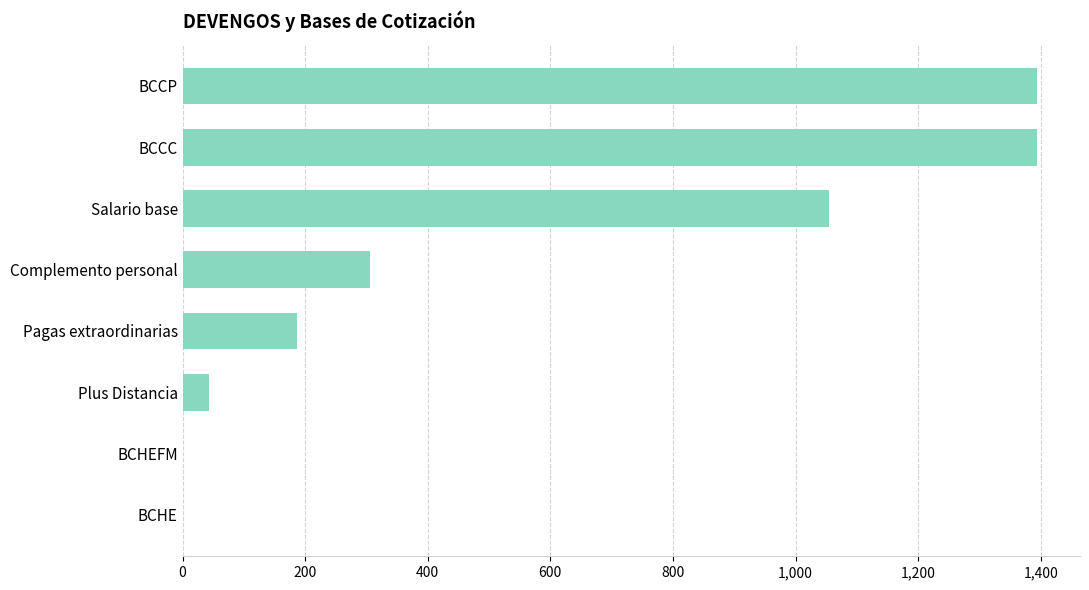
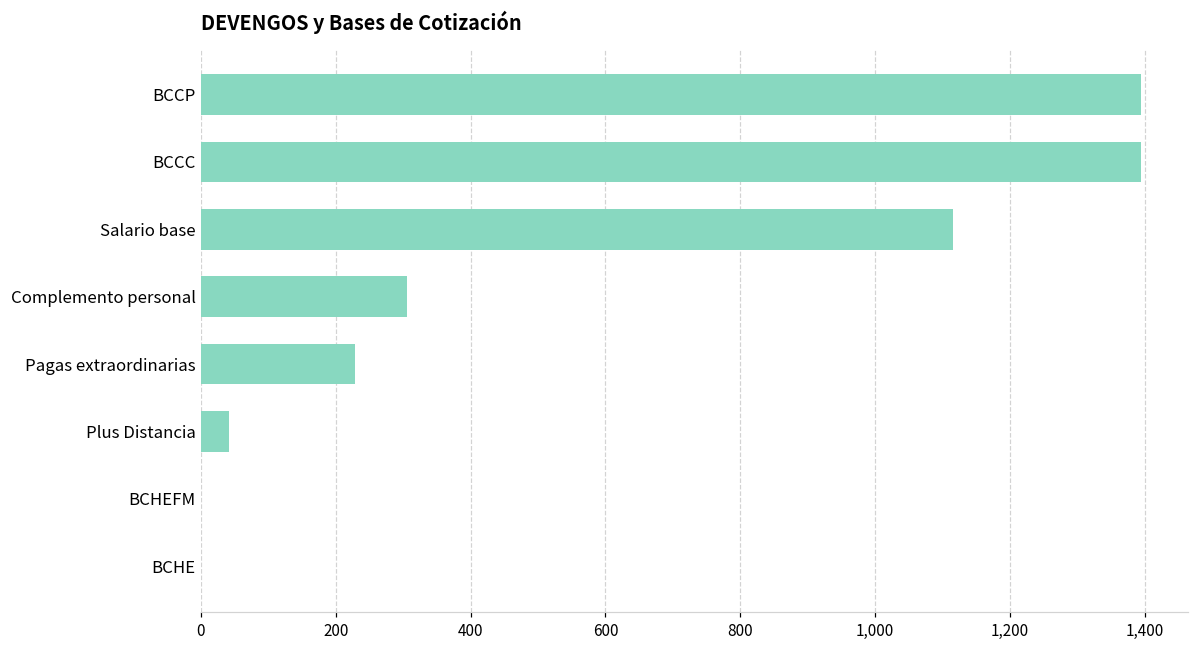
  {
    "BCCP": "1,390",
    "BCCC": "1,390",
-   "Salario base": "1,050",
+   "Salario base": "1,120",
    "Complemento personal": "310",
-   "Pagas extraordinarias": "190",
+   "Pagas extraordinarias": "230",
    "Plus Distancia": "40",
    "BCHEFM": "0",
    "BCHE": "0"
  }
